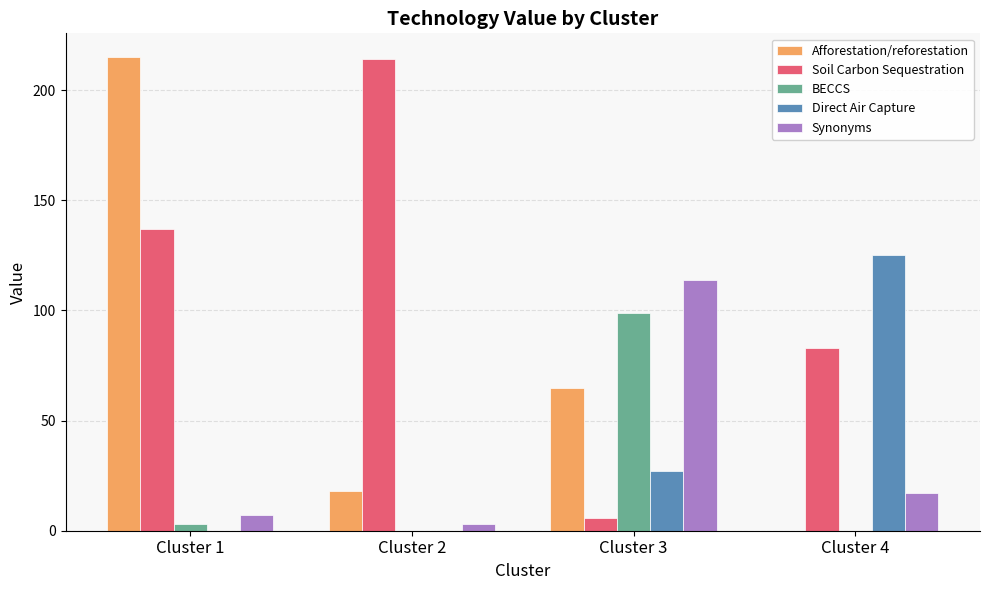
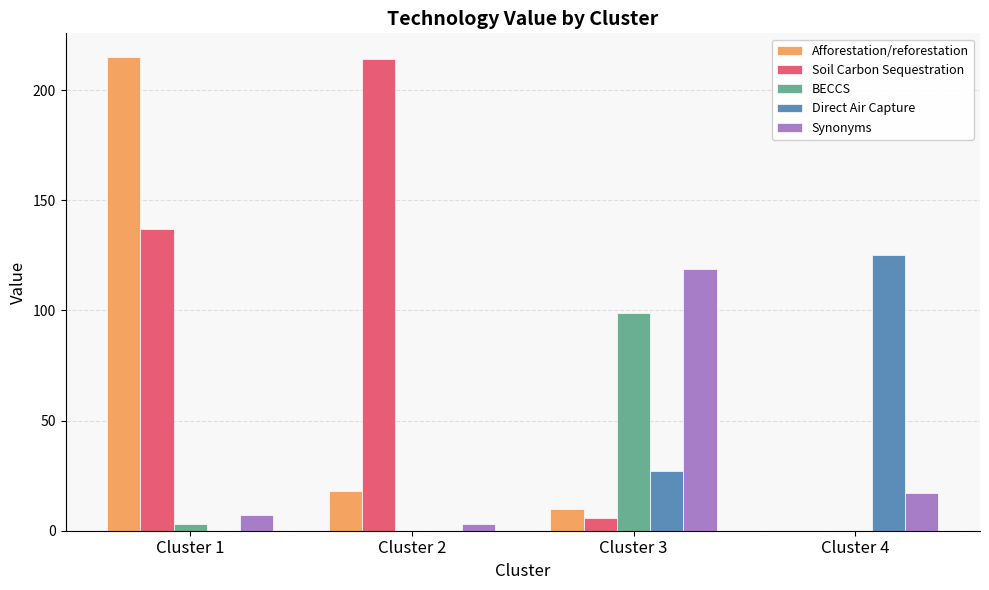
  {
    "Afforestation/reforestation": {
      "Cluster 1": 215,
      "Cluster 2": 18,
-     "Cluster 3": 65,
+     "Cluster 3": 10,
      "Cluster 4": 0
    },
    "Soil Carbon Sequestration": {
      "Cluster 1": 137,
      "Cluster 2": 214,
      "Cluster 3": 6,
-     "Cluster 4": 83
+     "Cluster 4": 0
    },
    "Synonyms": {
      "Cluster 1": 7,
      "Cluster 2": 3,
-     "Cluster 3": 114,
+     "Cluster 3": 119,
      "Cluster 4": 17
    }
  }
